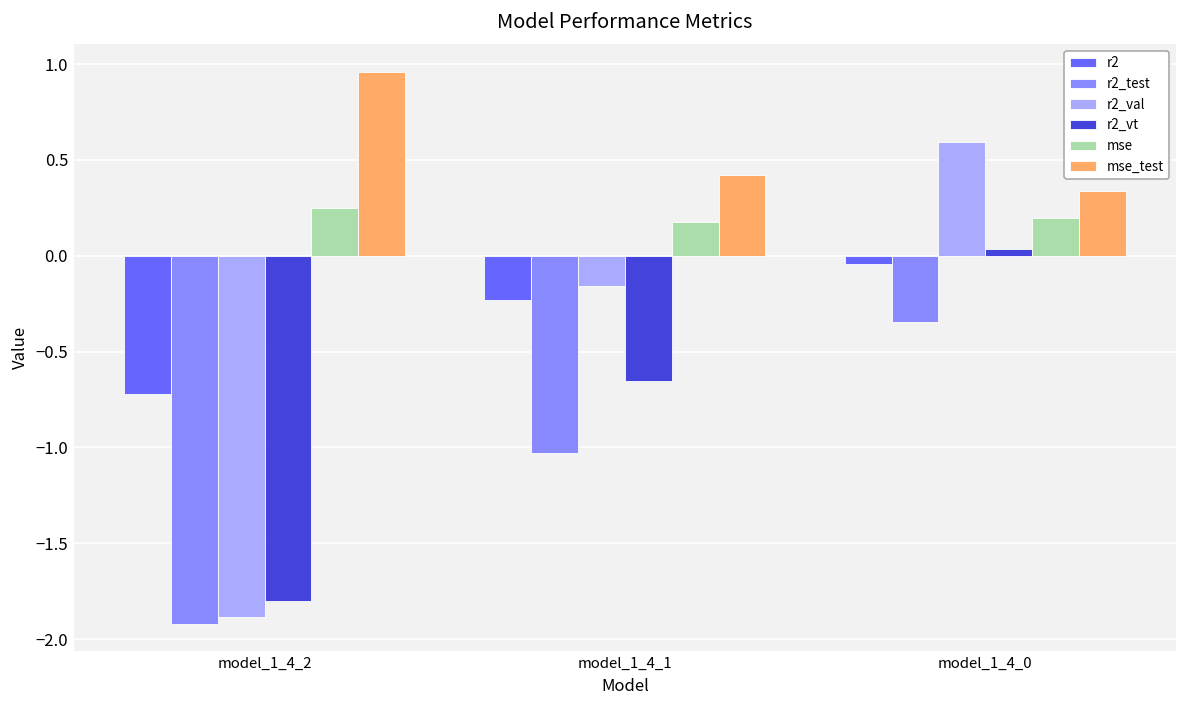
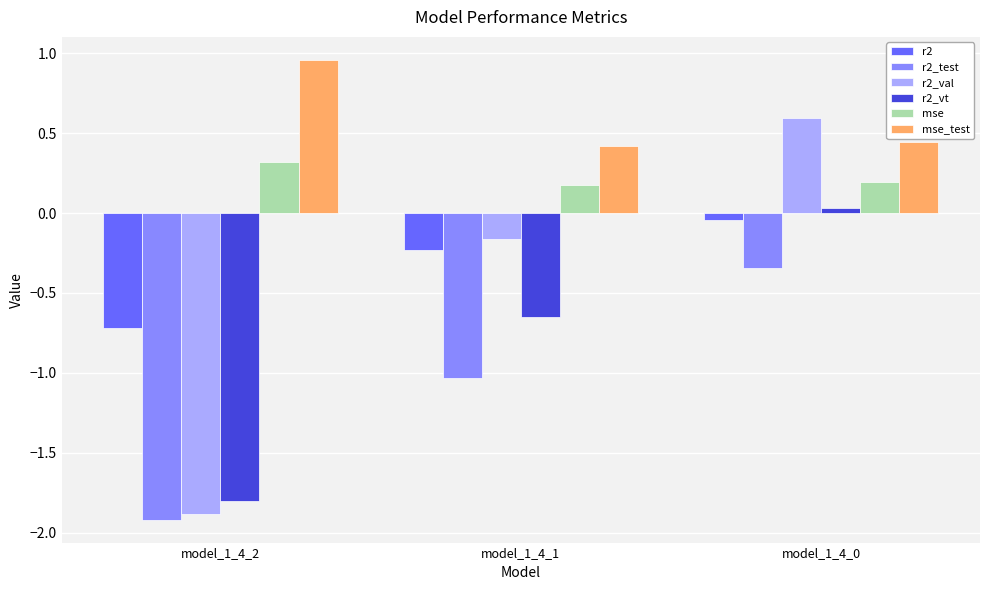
  {
    "mse": {
-     "model_1_4_2": 0.25,
+     "model_1_4_2": 0.32,
      "model_1_4_1": 0.18,
      "model_1_4_0": 0.20
    },
    "mse_test": {
      "model_1_4_2": 0.96,
      "model_1_4_1": 0.42,
-     "model_1_4_0": 0.34
+     "model_1_4_0": 0.44
    }
  }
